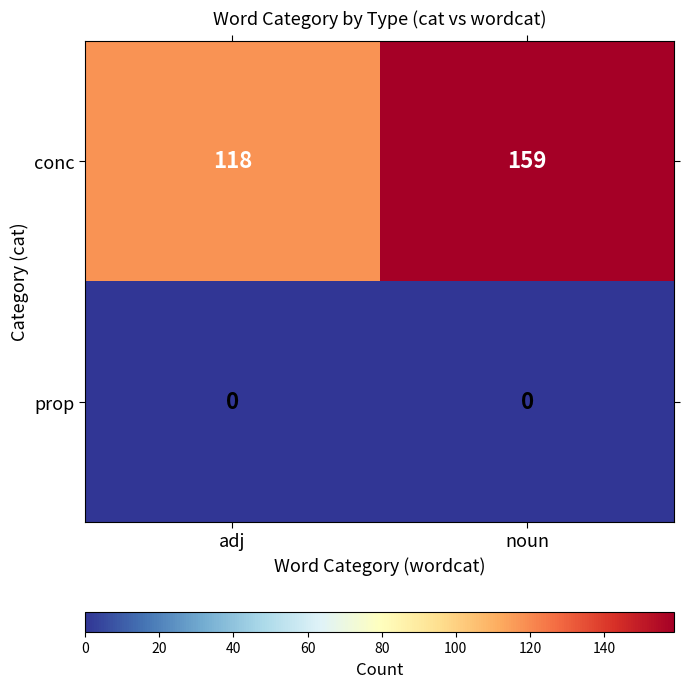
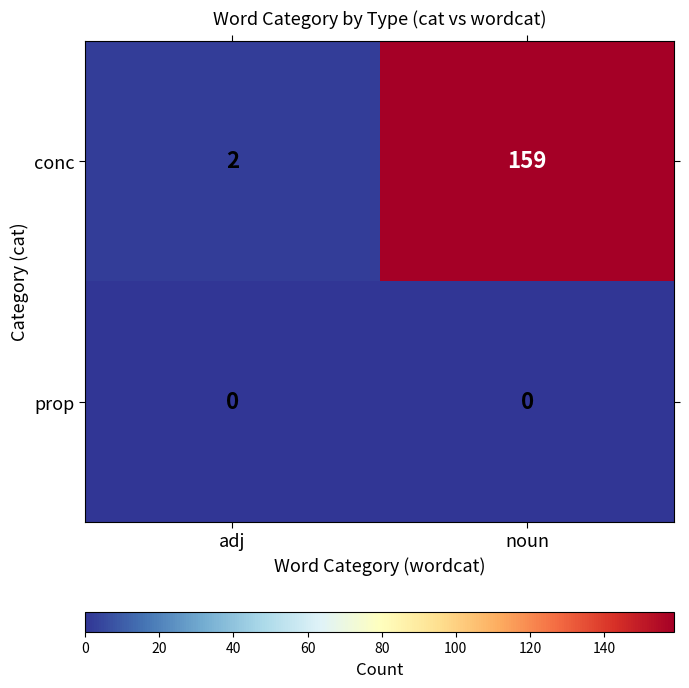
  {
    "conc": {
-     "adj": 118,
+     "adj": 2,
      "noun": 159
    },
    "prop": {
      "adj": 0,
      "noun": 0
    }
  }
